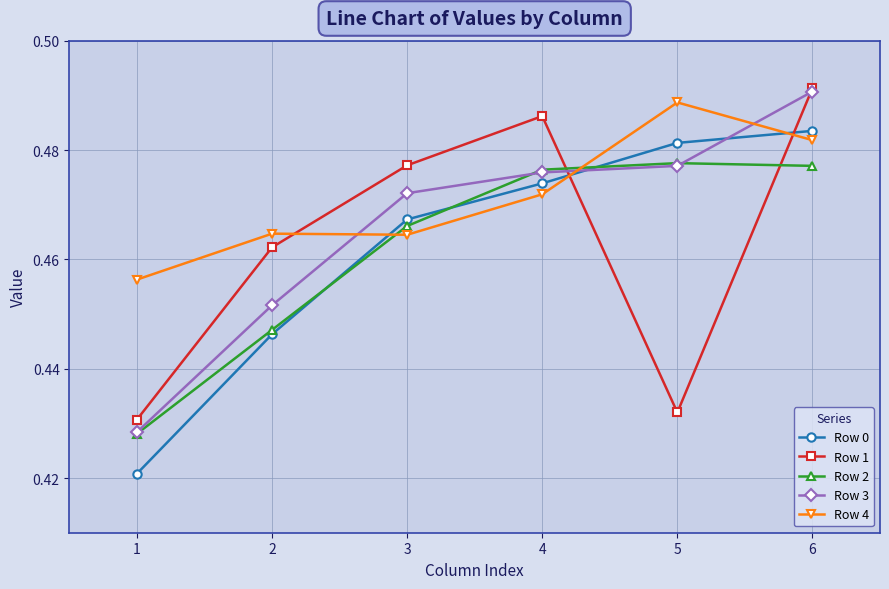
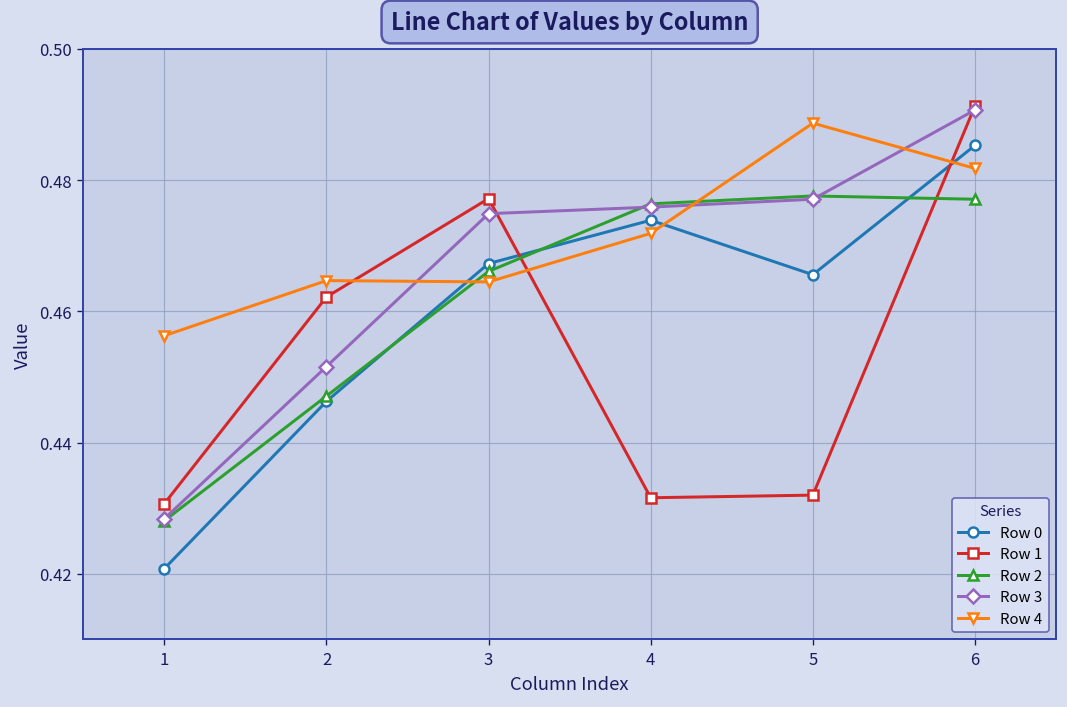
  {
    "Row 0": {
      "1": 0.421,
      "2": 0.446,
      "3": 0.467,
      "4": 0.474,
-     "5": 0.481,
-     "6": 0.484
+     "5": 0.466,
+     "6": 0.485
    },
    "Row 1": {
      "1": 0.431,
      "2": 0.462,
      "3": 0.477,
-     "4": 0.486,
+     "4": 0.432,
      "5": 0.432,
      "6": 0.491
    },
    "Row 2": {
      "2": 0.447,
      "3": 0.466,
      "4": 0.476,
      "5": 0.478,
      "6": 0.477
    },
    "Row 3": {
      "2": 0.452,
-     "3": 0.472,
+     "3": 0.475,
      "4": 0.476,
      "5": 0.477,
      "6": 0.491
    },
    "Row 4": {
      "1": 0.456,
      "2": 0.465,
      "3": 0.465,
      "4": 0.472,
      "5": 0.489,
      "6": 0.482
    }
  }
